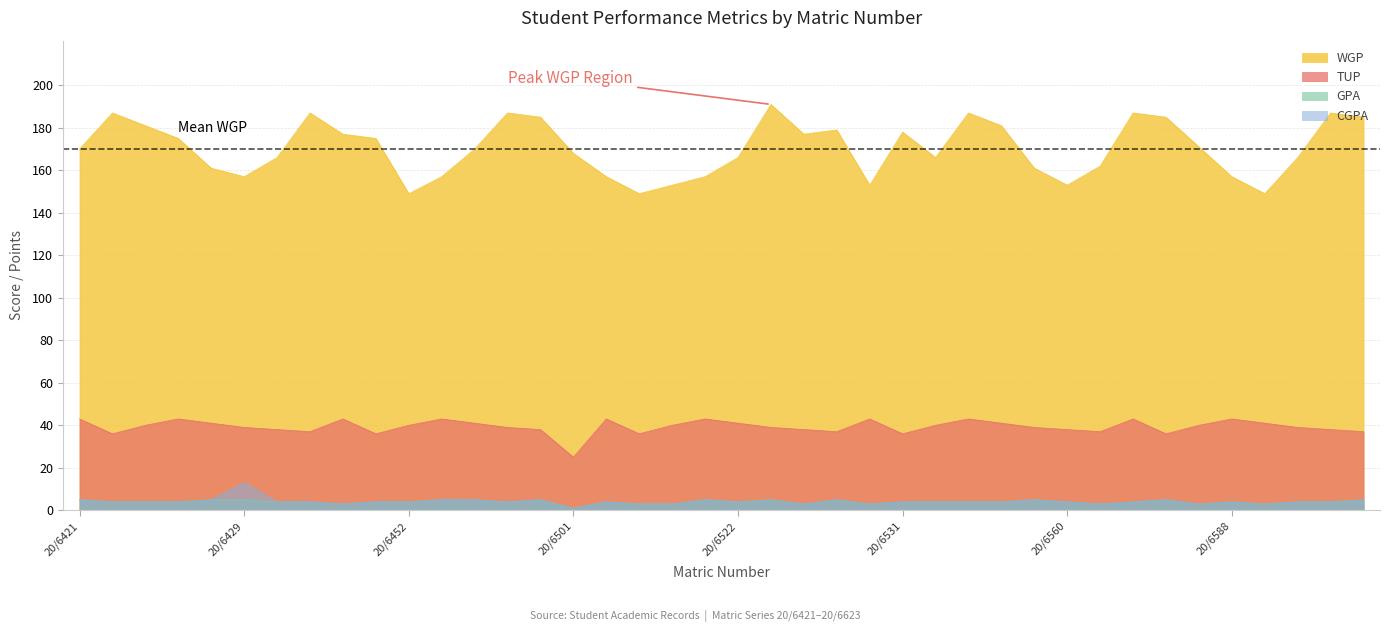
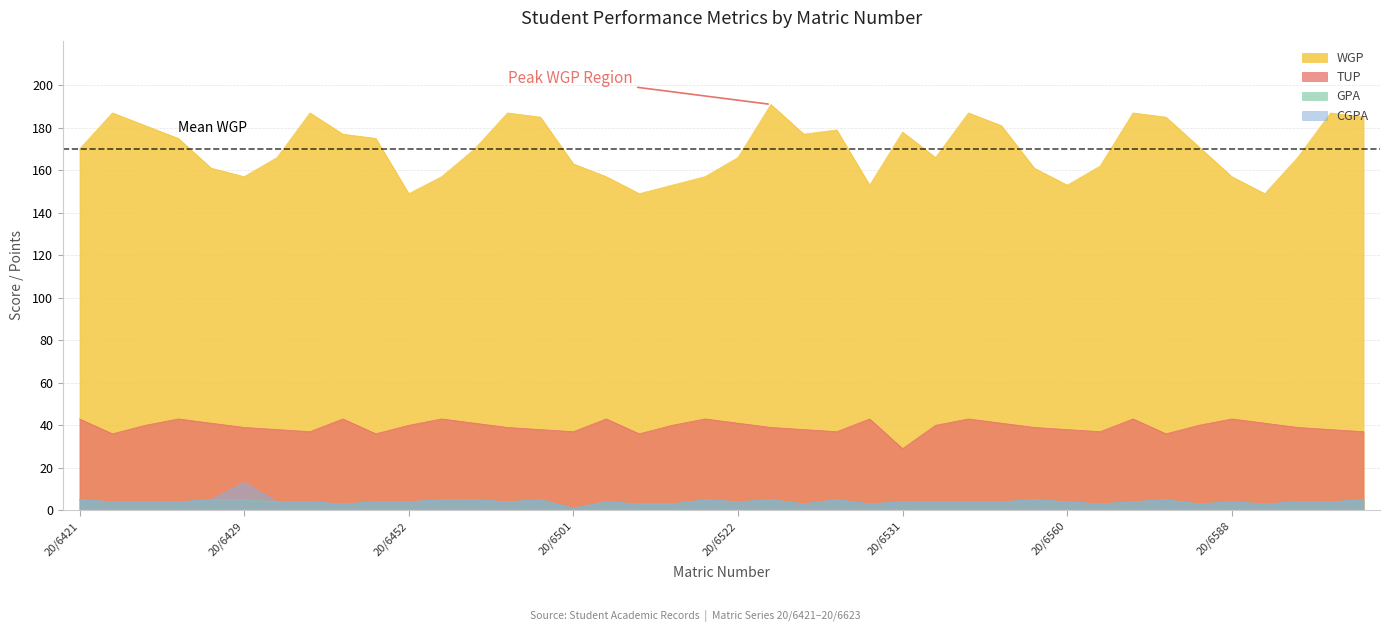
  {
    "WGP": {
      "20/6421": 170,
      "20/6429": 157,
      "20/6452": 149,
-     "20/6501": 168,
+     "20/6501": 163,
      "20/6522": 166,
      "20/6531": 178,
      "20/6560": 153,
      "20/6588": 157
    },
    "TUP": {
      "20/6421": 43,
      "20/6429": 39,
      "20/6452": 40,
-     "20/6501": 25,
+     "20/6501": 37,
      "20/6522": 41,
-     "20/6531": 36,
+     "20/6531": 29,
      "20/6560": 38,
      "20/6588": 43
    },
    "GPA": {
      "20/6429": 5
    },
    "CGPA": {
      "20/6429": 13
    }
  }
